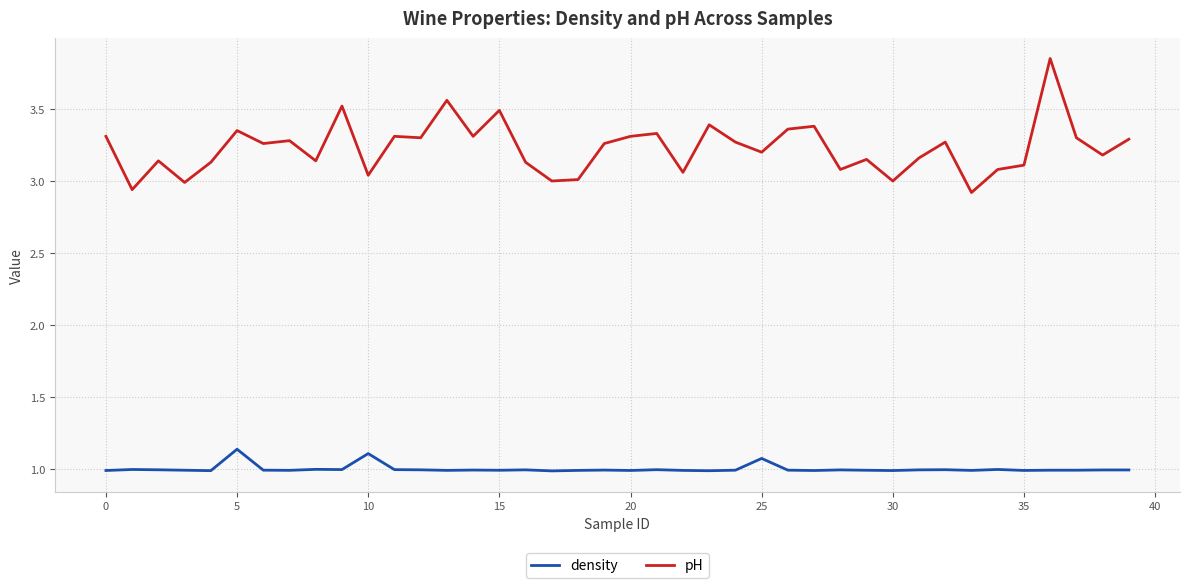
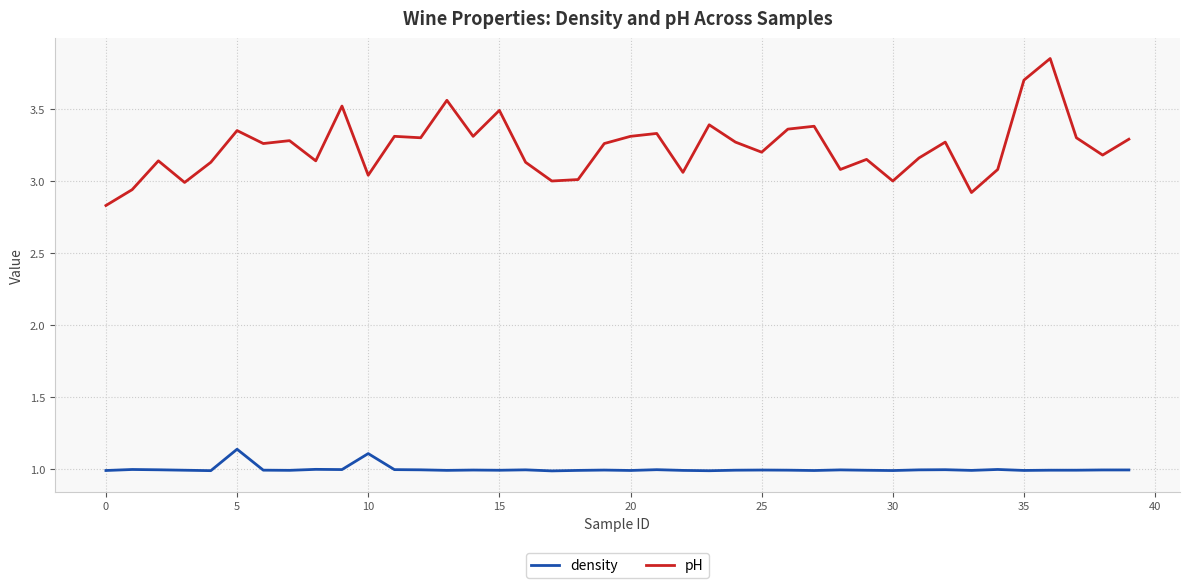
  {
    "density": {
      "0": 0.99,
      "5": 1.14,
      "10": 1.11,
      "15": 0.99,
      "20": 0.99,
-     "25": 1.07,
+     "25": 0.99,
      "30": 0.99,
      "35": 0.99
    },
    "pH": {
-     "0": 3.31,
+     "0": 2.83,
      "5": 3.35,
      "10": 3.04,
      "15": 3.49,
      "20": 3.31,
      "25": 3.20,
      "30": 3.00,
-     "35": 3.11
+     "35": 3.70
    }
  }
